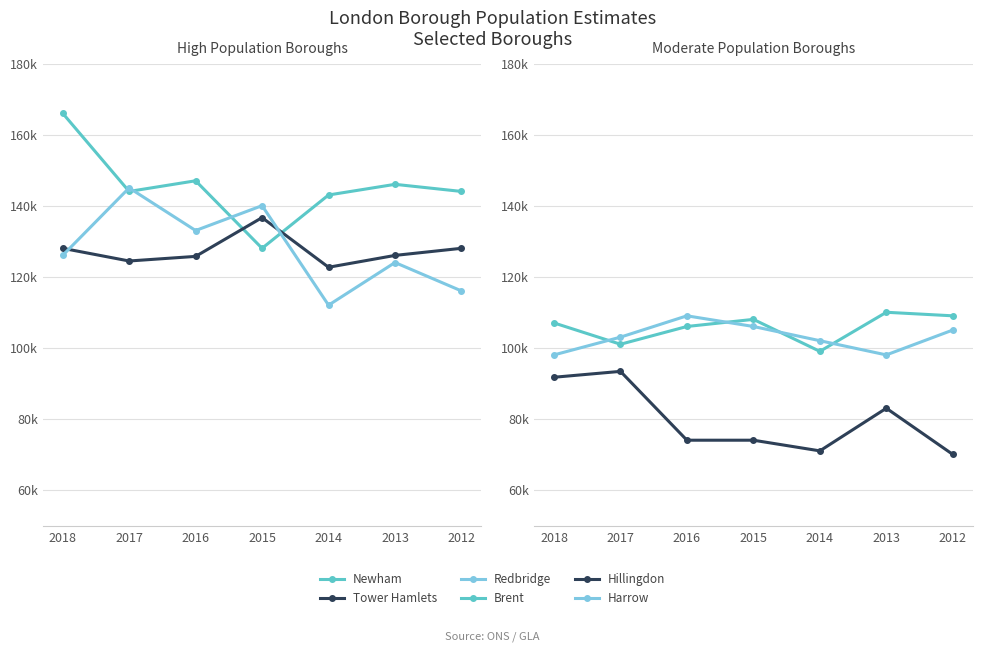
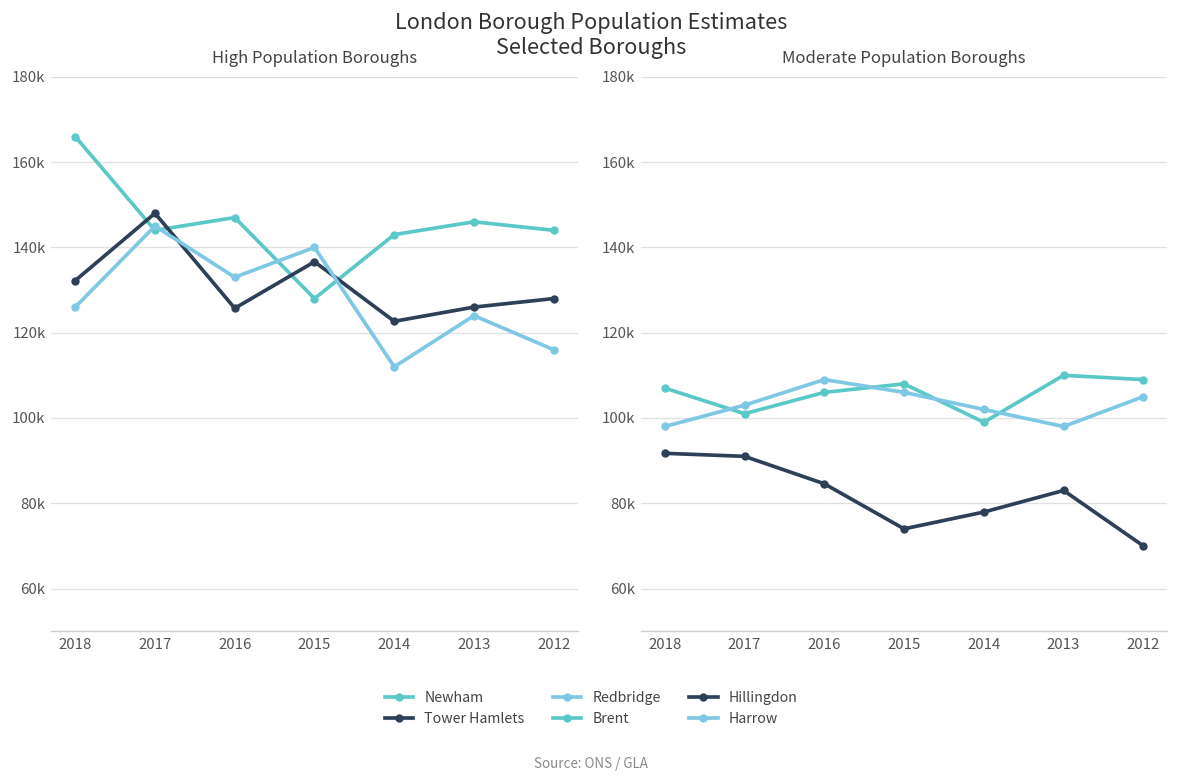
  {
    "High Population Boroughs": {
      "Tower Hamlets": {
-       "2018": 128000,
-       "2017": 124000,
+       "2018": 132000,
+       "2017": 148000,
        "2016": 126000,
        "2015": 137000,
        "2014": 123000,
        "2013": 126000,
        "2012": 128000
      }
    },
    "Moderate Population Boroughs": {
      "Hillingdon": {
        "2018": 92000,
-       "2017": 93000,
-       "2016": 74000,
+       "2017": 91000,
+       "2016": 85000,
        "2015": 74000,
-       "2014": 71000,
+       "2014": 78000,
        "2013": 83000,
        "2012": 70000
      }
    }
  }
